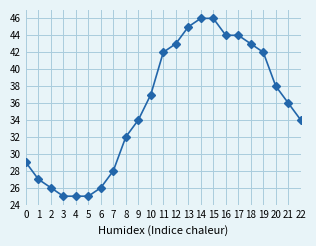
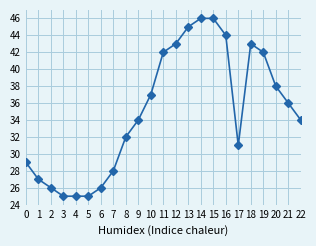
  {
    "0": 29,
    "1": 27,
    "2": 26,
    "3": 25,
    "4": 25,
    "5": 25,
    "6": 26,
    "7": 28,
    "8": 32,
    "9": 34,
    "10": 37,
    "11": 42,
    "12": 43,
    "13": 45,
    "14": 46,
    "15": 46,
    "16": 44,
-   "17": 44,
+   "17": 31,
    "18": 43,
    "19": 42,
    "20": 38,
    "21": 36,
    "22": 34
  }
